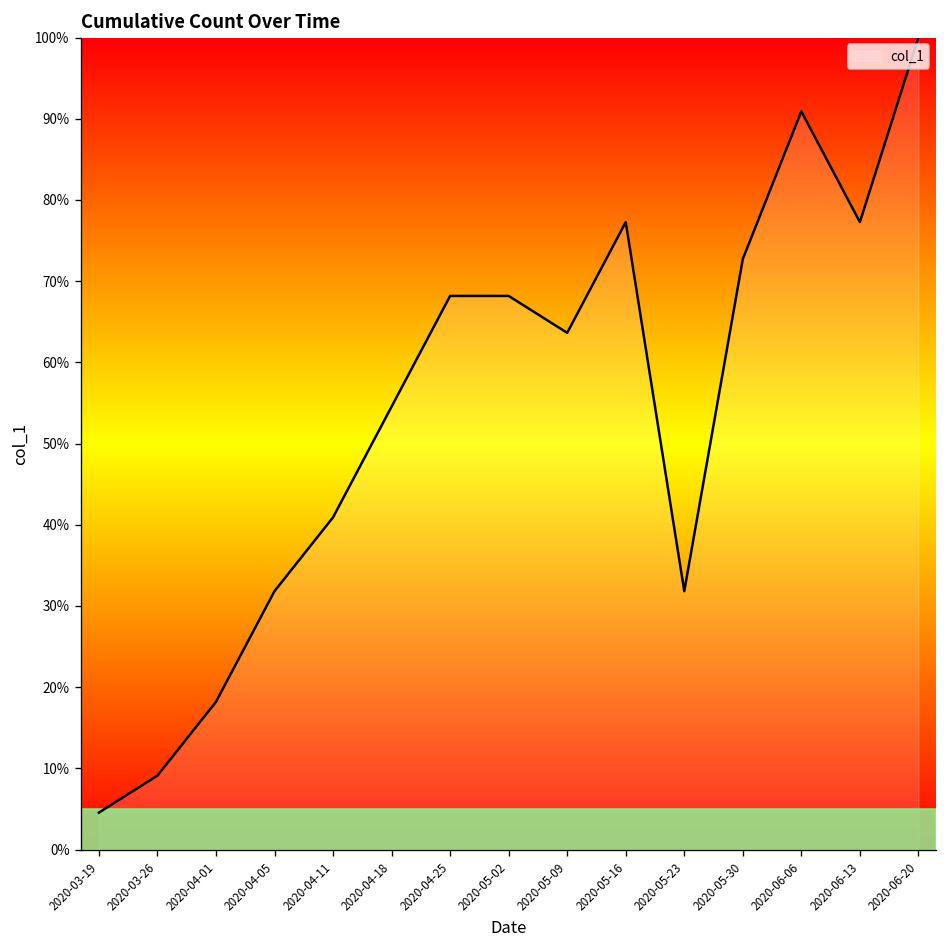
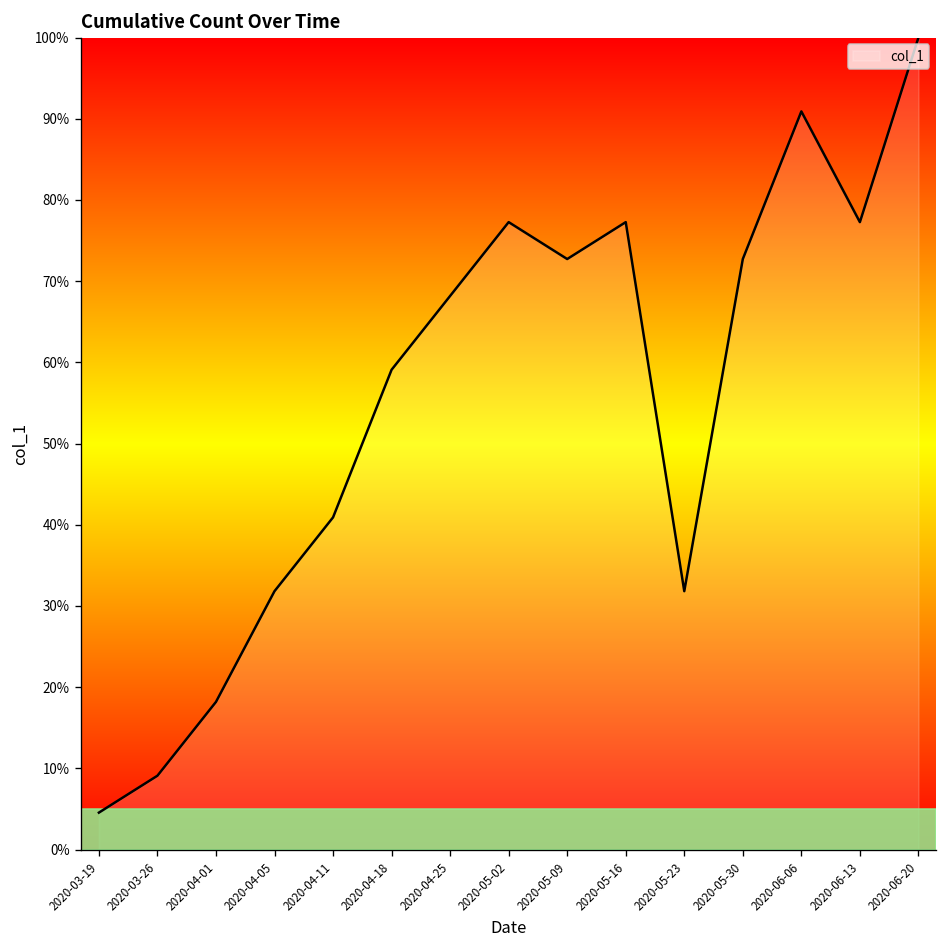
  {
    "2020-03-26": "9%",
    "2020-04-01": "18%",
    "2020-04-05": "32%",
    "2020-04-11": "41%",
-   "2020-04-18": "55%",
+   "2020-04-18": "59%",
    "2020-04-25": "68%",
-   "2020-05-02": "68%",
-   "2020-05-09": "64%",
+   "2020-05-02": "77%",
+   "2020-05-09": "73%",
    "2020-05-16": "77%",
    "2020-05-23": "32%",
    "2020-05-30": "73%",
    "2020-06-06": "91%",
    "2020-06-13": "77%",
    "2020-06-20": "100%"
  }
